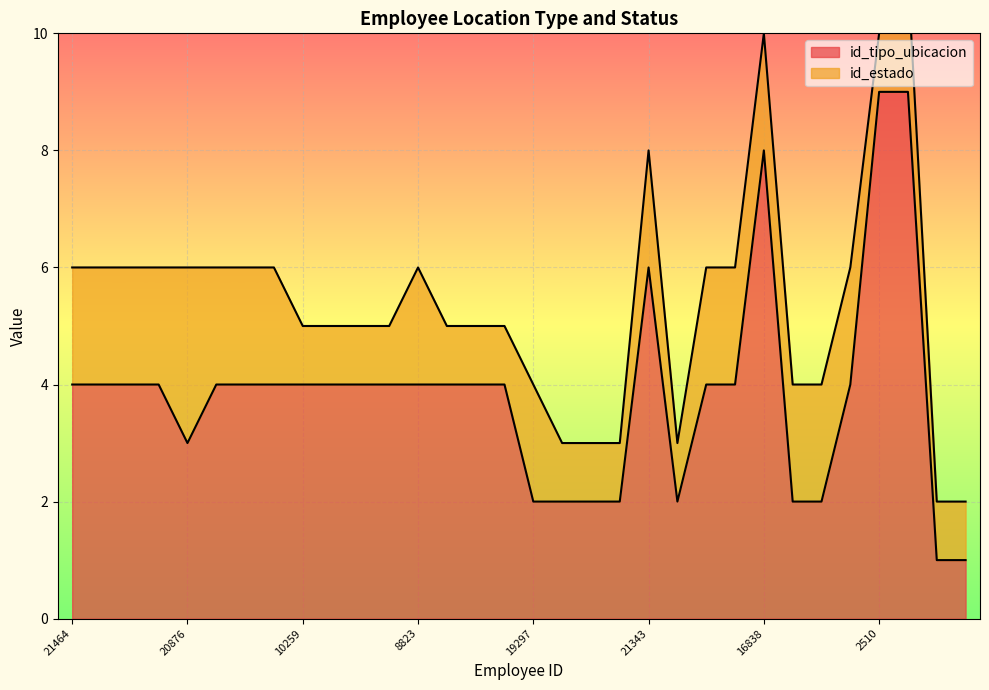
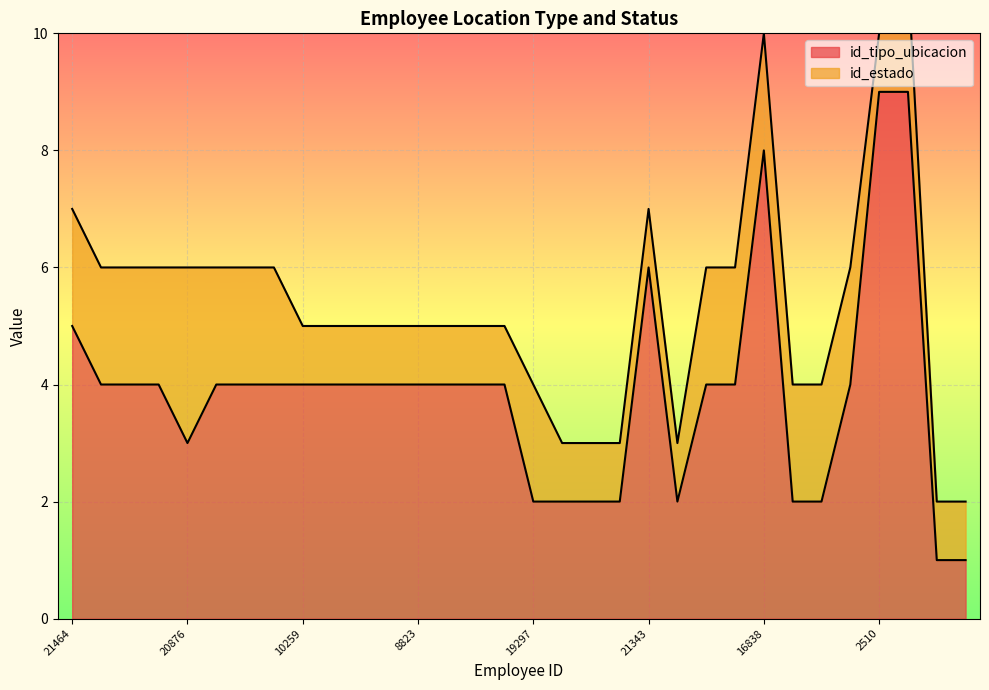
  {
    "id_tipo_ubicacion": {
-     "21464": 4,
+     "21464": 5,
      "20876": 3,
      "10259": 4,
      "8823": 4,
      "19297": 2,
      "21343": 6,
      "16838": 8,
      "2510": 9
    },
    "id_estado": {
      "21464": 2,
      "20876": 3,
      "10259": 1,
-     "8823": 2,
+     "8823": 1,
      "19297": 2,
-     "21343": 2,
+     "21343": 1,
      "16838": 2,
      "2510": 1
    }
  }
